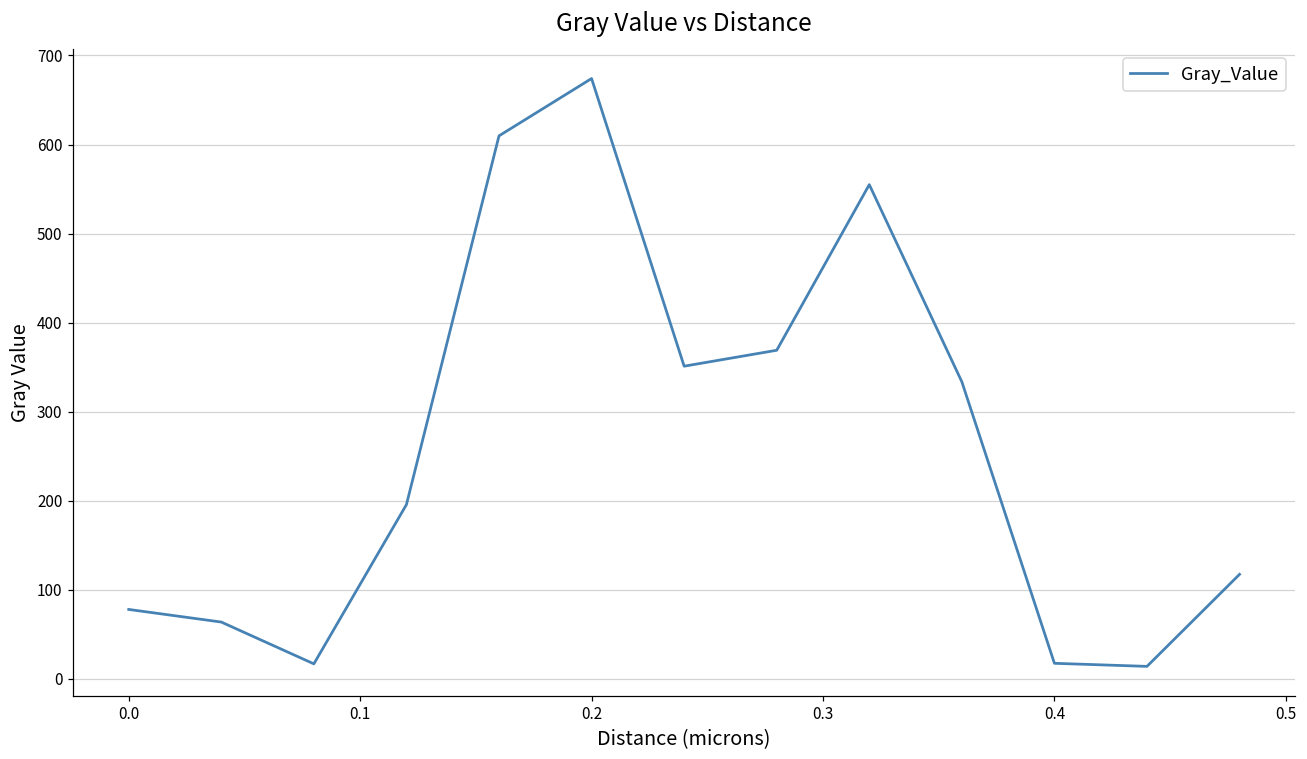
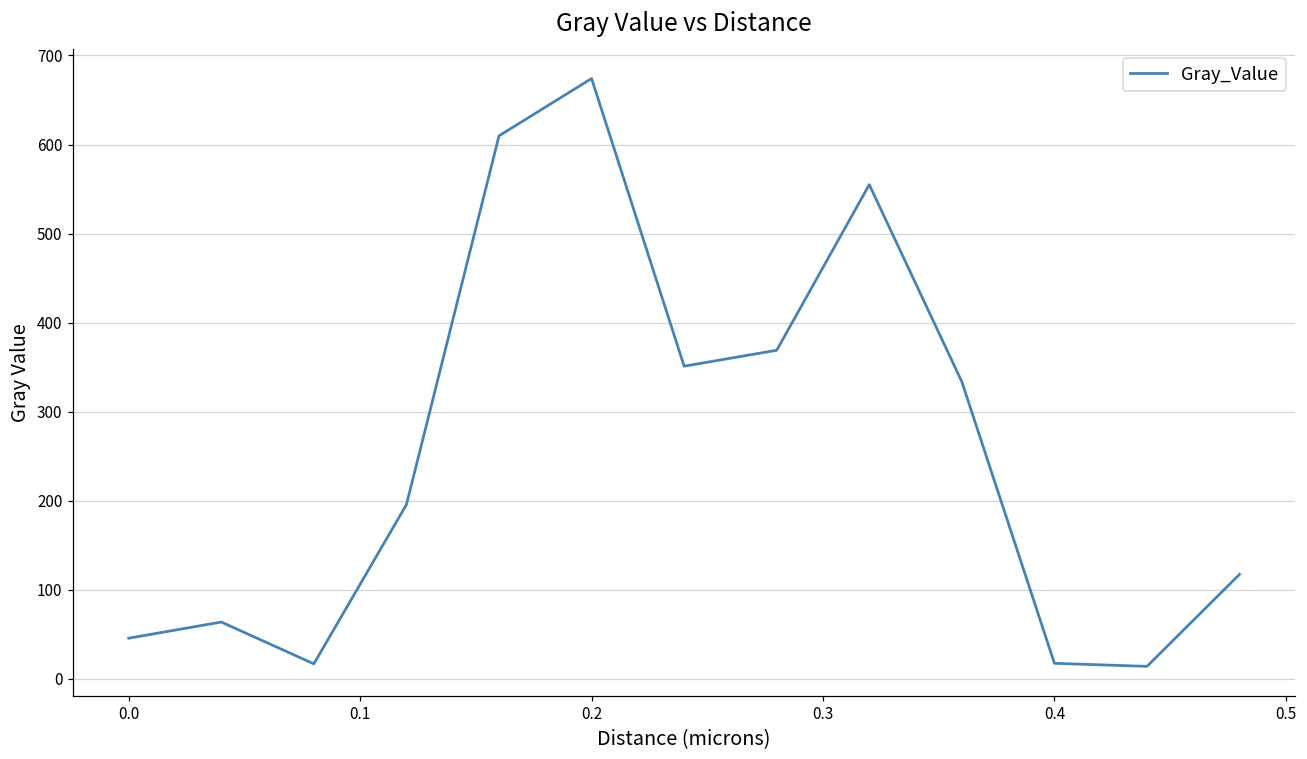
  {
-   "0.0": 80,
+   "0.0": 50,
    "0.2": 670,
    "0.4": 20
  }
